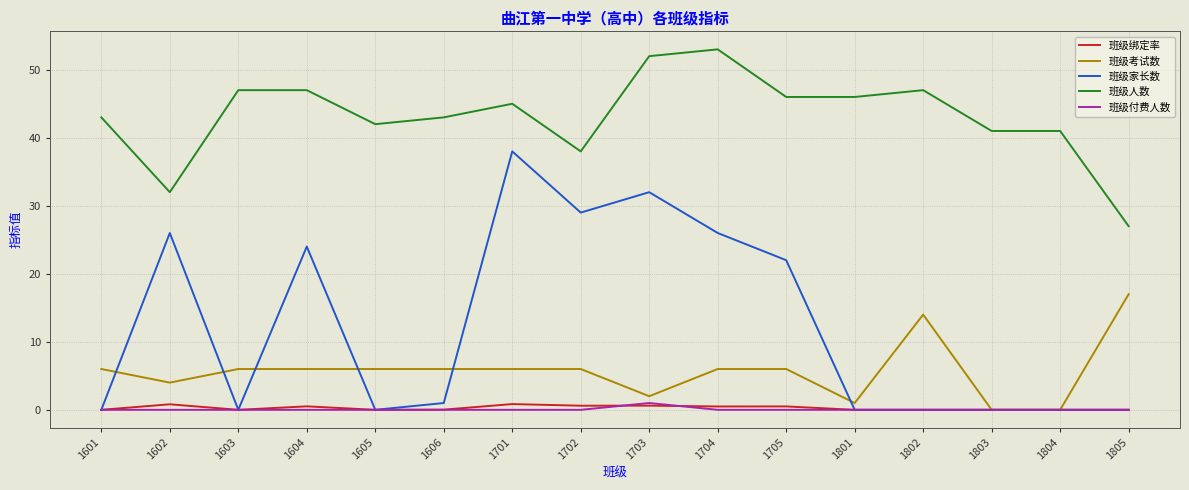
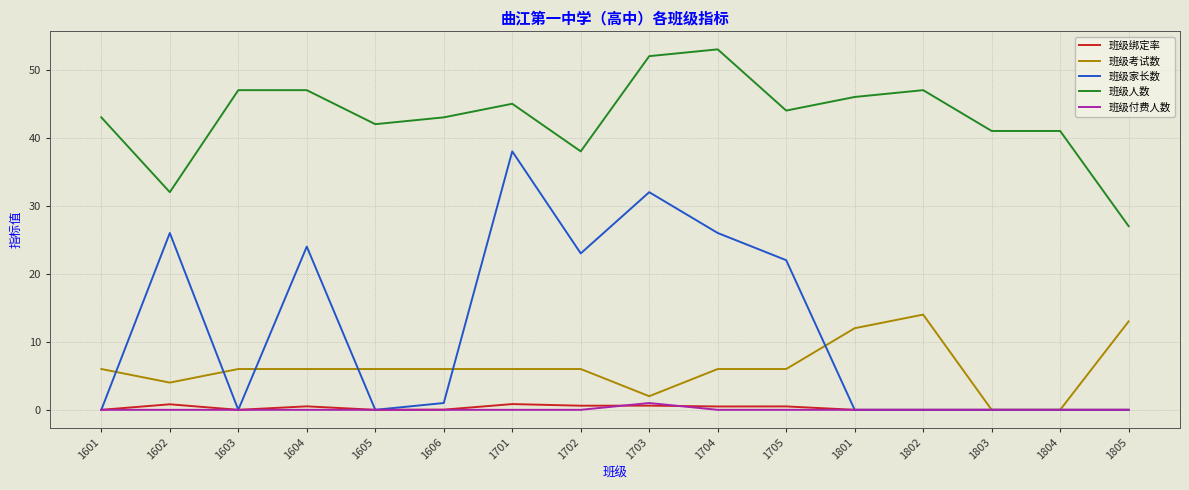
  {
    "班级绑定率": {
      "1602": 1,
      "1604": 1,
      "1701": 1,
      "1702": 1,
      "1703": 1,
      "1704": 0,
      "1705": 1
    },
    "班级考试数": {
      "1601": 6,
      "1602": 4,
      "1603": 6,
      "1604": 6,
      "1605": 6,
      "1606": 6,
      "1701": 6,
      "1702": 6,
      "1703": 2,
      "1704": 6,
      "1705": 6,
-     "1801": 1,
+     "1801": 12,
      "1802": 14,
-     "1805": 17
+     "1805": 13
    },
    "班级家长数": {
      "1602": 26,
      "1604": 24,
      "1606": 1,
      "1701": 38,
-     "1702": 29,
+     "1702": 23,
      "1703": 32,
      "1704": 26,
      "1705": 22
    },
    "班级人数": {
      "1601": 43,
      "1602": 32,
      "1603": 47,
      "1604": 47,
      "1605": 42,
      "1606": 43,
      "1701": 45,
      "1702": 38,
      "1703": 52,
      "1704": 53,
-     "1705": 46,
+     "1705": 44,
      "1801": 46,
      "1802": 47,
      "1803": 41,
      "1804": 41,
      "1805": 27
    },
    "班级付费人数": {
      "1602": 0,
      "1604": 0,
      "1701": 0,
      "1702": 0,
      "1703": 1,
      "1704": 0,
      "1705": 0
    }
  }
